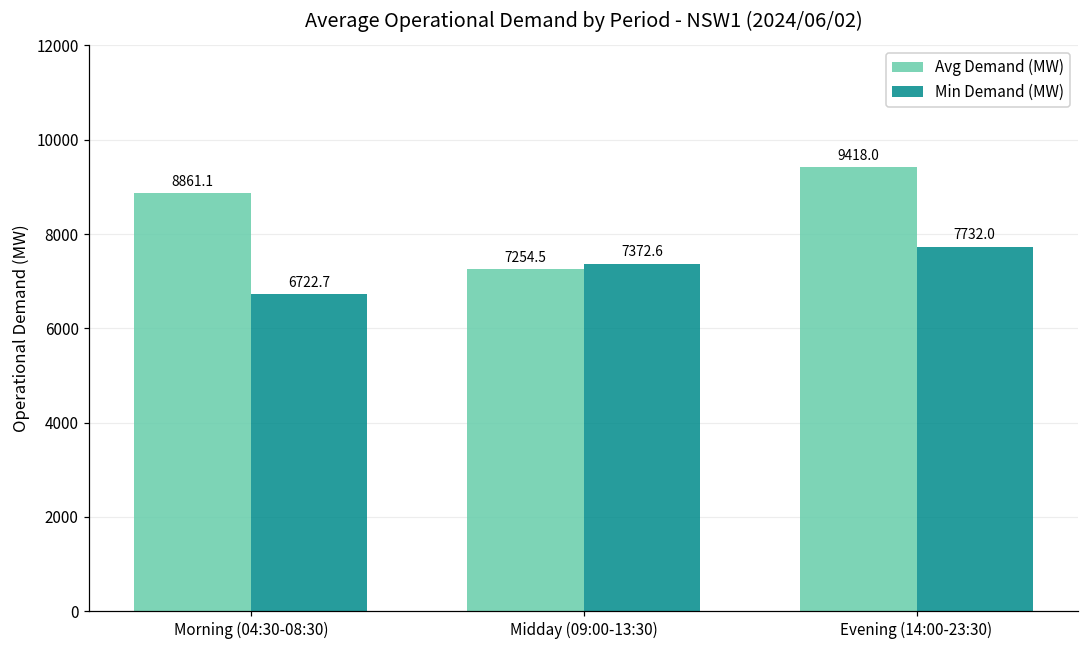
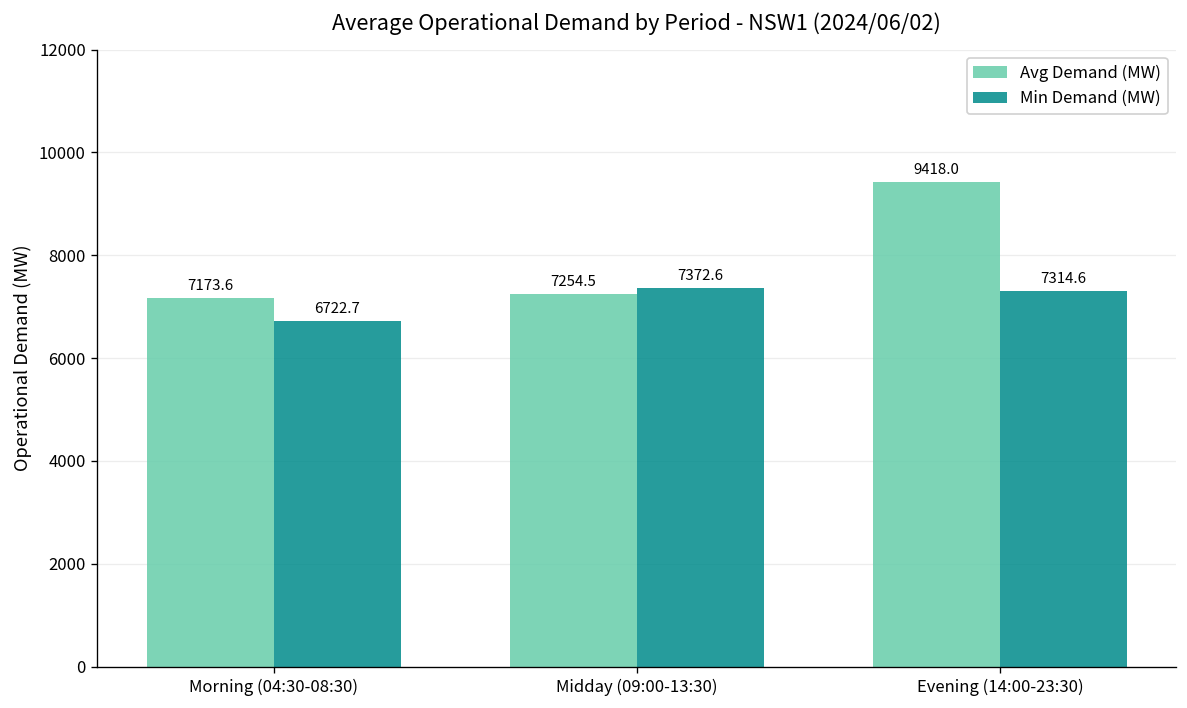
  {
    "Avg Demand (MW)": {
-     "Morning (04:30-08:30)": 8861.1,
+     "Morning (04:30-08:30)": 7173.6,
      "Midday (09:00-13:30)": 7254.5,
      "Evening (14:00-23:30)": 9418.0
    },
    "Min Demand (MW)": {
      "Morning (04:30-08:30)": 6722.7,
      "Midday (09:00-13:30)": 7372.6,
-     "Evening (14:00-23:30)": 7732.0
+     "Evening (14:00-23:30)": 7314.6
    }
  }
